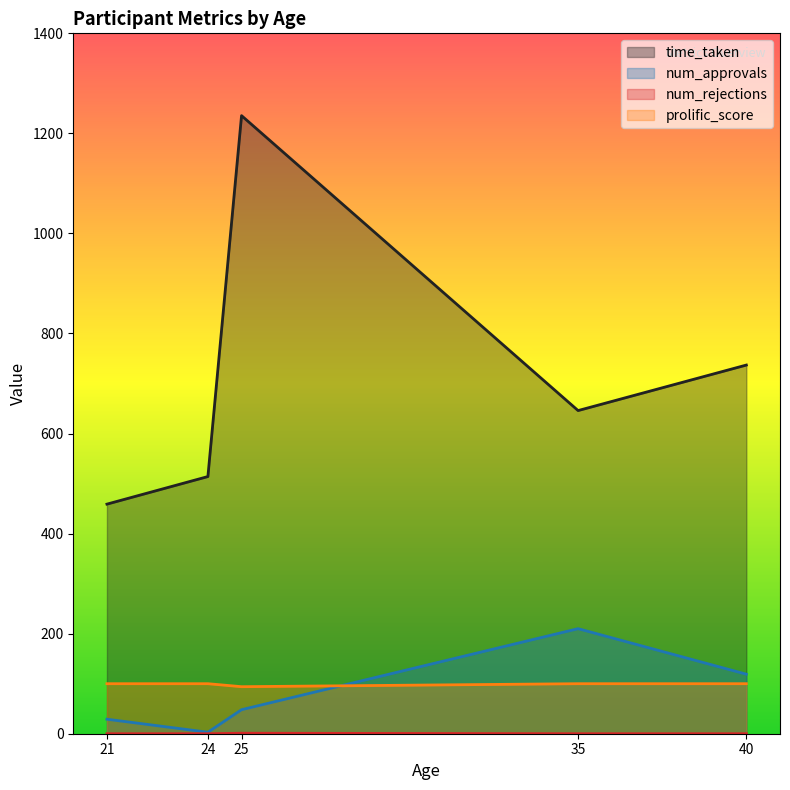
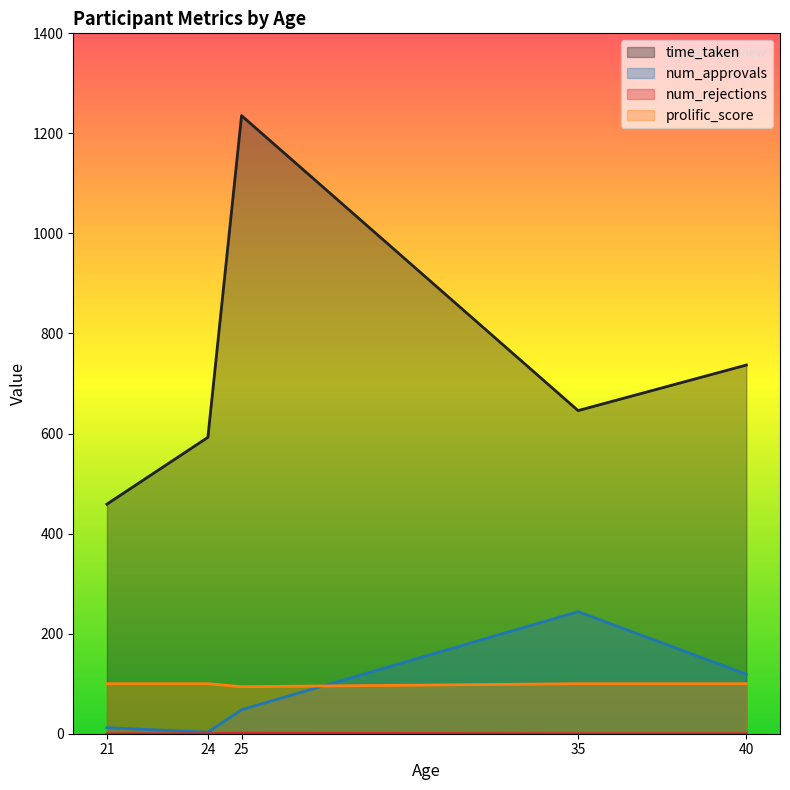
  {
    "time_taken": {
      "21": 460,
-     "24": 510,
+     "24": 590,
      "25": 1240,
      "35": 650,
      "40": 740
    },
    "num_approvals": {
-     "21": 30,
+     "21": 10,
      "25": 50,
-     "35": 210,
+     "35": 240,
      "40": 120
    }
  }
